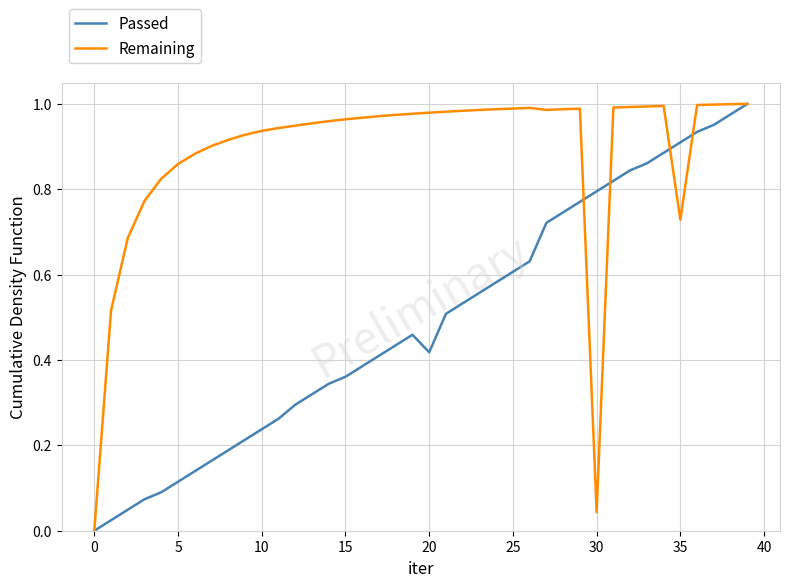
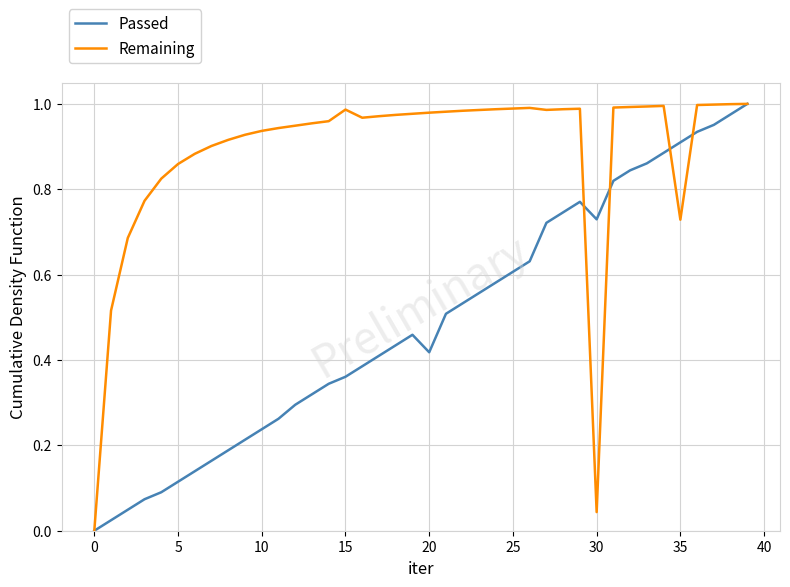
  {
    "Passed": {
      "5": 0.11,
      "10": 0.24,
      "15": 0.36,
      "20": 0.42,
      "25": 0.61,
-     "30": 0.80,
+     "30": 0.73,
      "35": 0.91
    },
    "Remaining": {
      "5": 0.86,
      "10": 0.94,
-     "15": 0.96,
+     "15": 0.99,
      "20": 0.98,
      "25": 0.99,
      "30": 0.04,
      "35": 0.73
    }
  }
